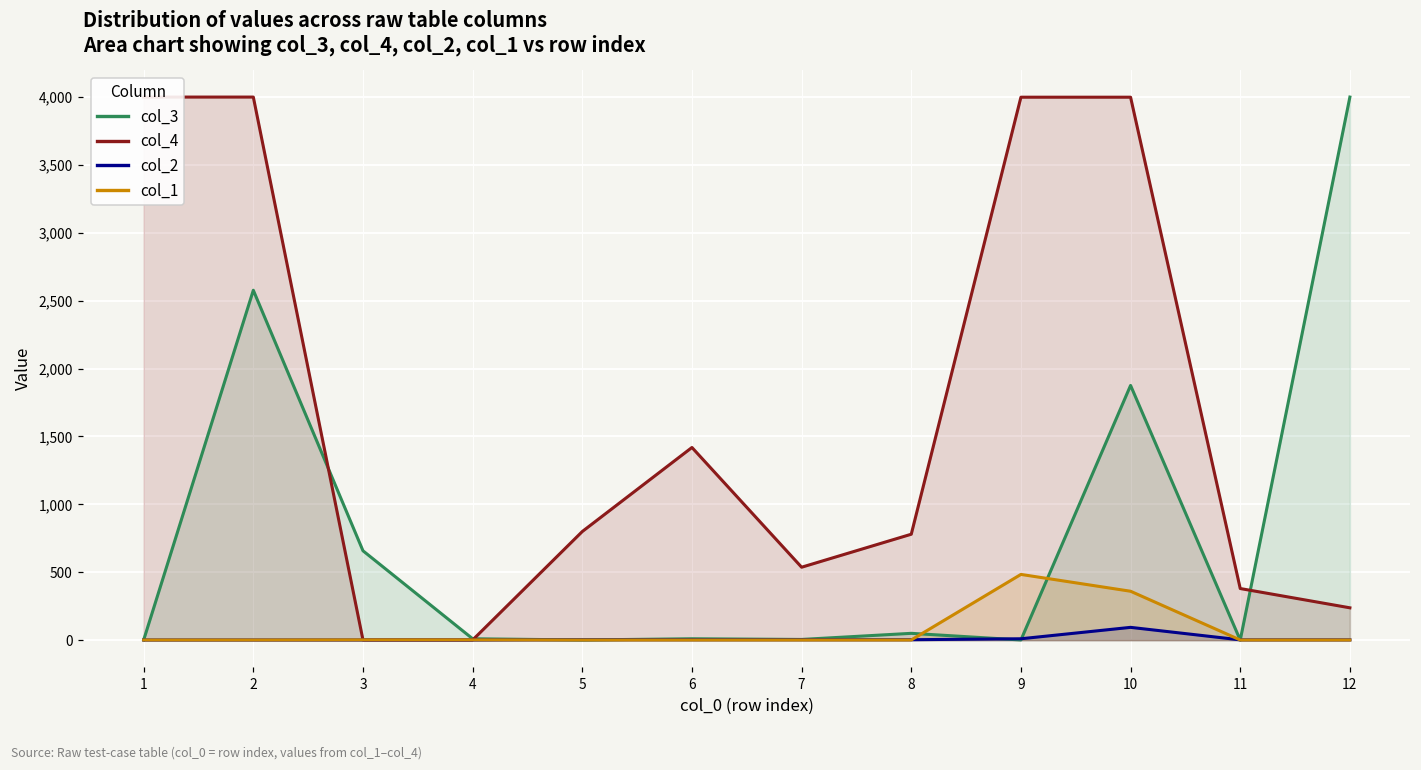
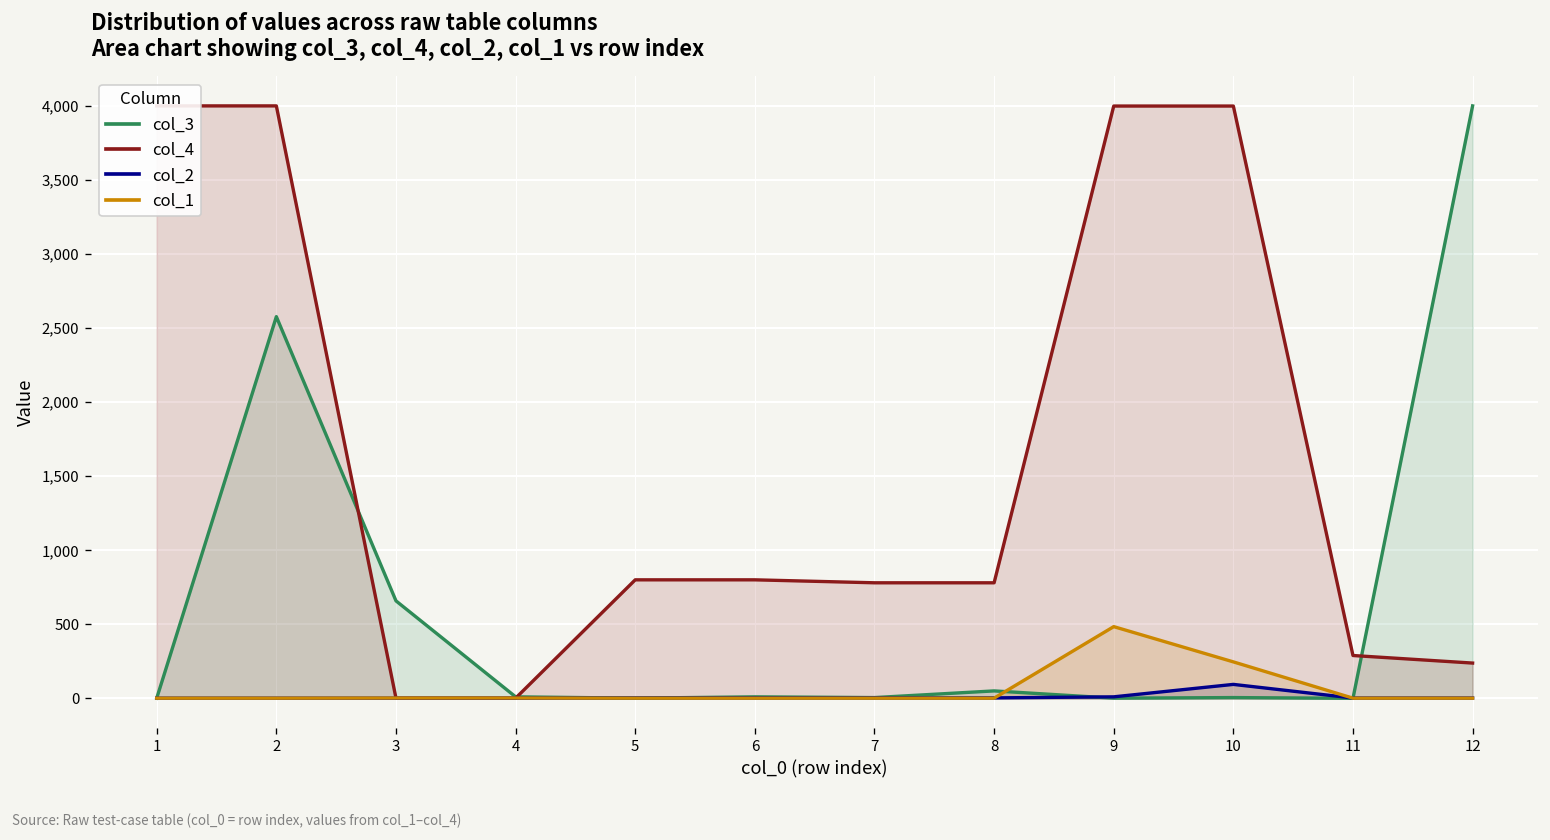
  {
    "col_3": {
      "2": "2,580",
      "3": "660",
      "8": "50",
-     "10": "1,880",
+     "10": "10",
      "12": "4,000"
    },
    "col_4": {
      "2": "4,000",
      "5": "800",
-     "6": "1,420",
-     "7": "540",
+     "6": "800",
+     "7": "780",
      "8": "780",
      "9": "4,000",
      "10": "4,000",
-     "11": "380",
+     "11": "290",
      "12": "240"
    },
    "col_2": {
      "10": "90"
    },
    "col_1": {
      "9": "480",
-     "10": "360"
+     "10": "250"
    }
  }
